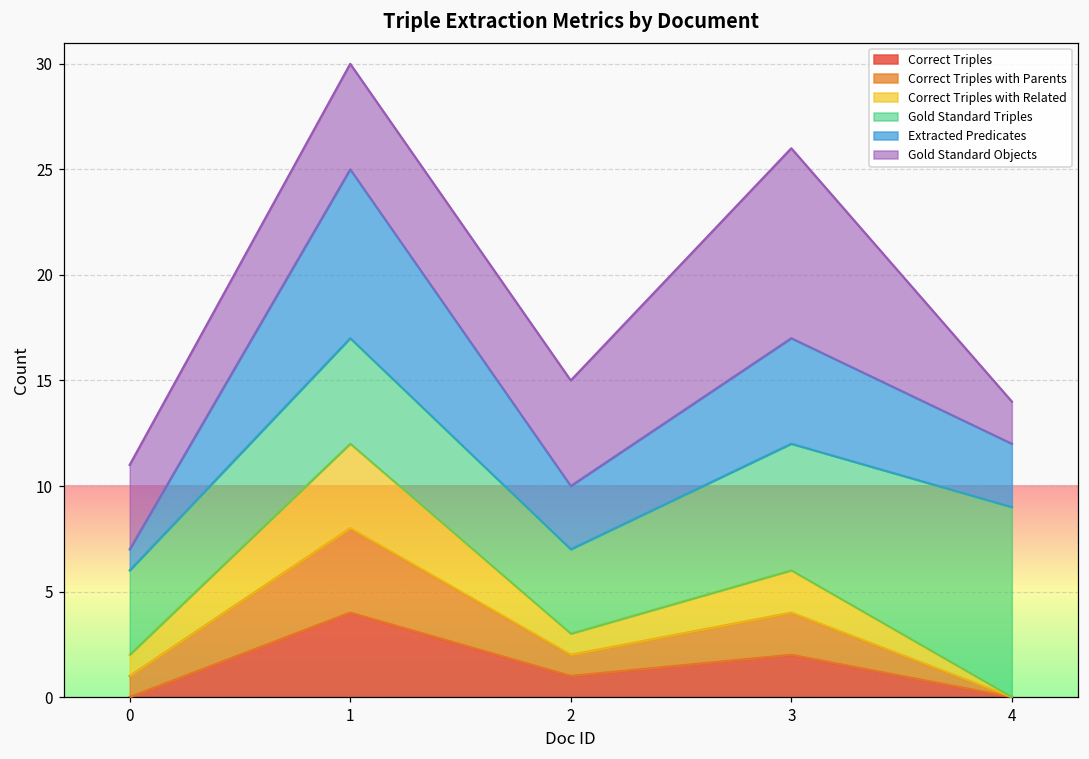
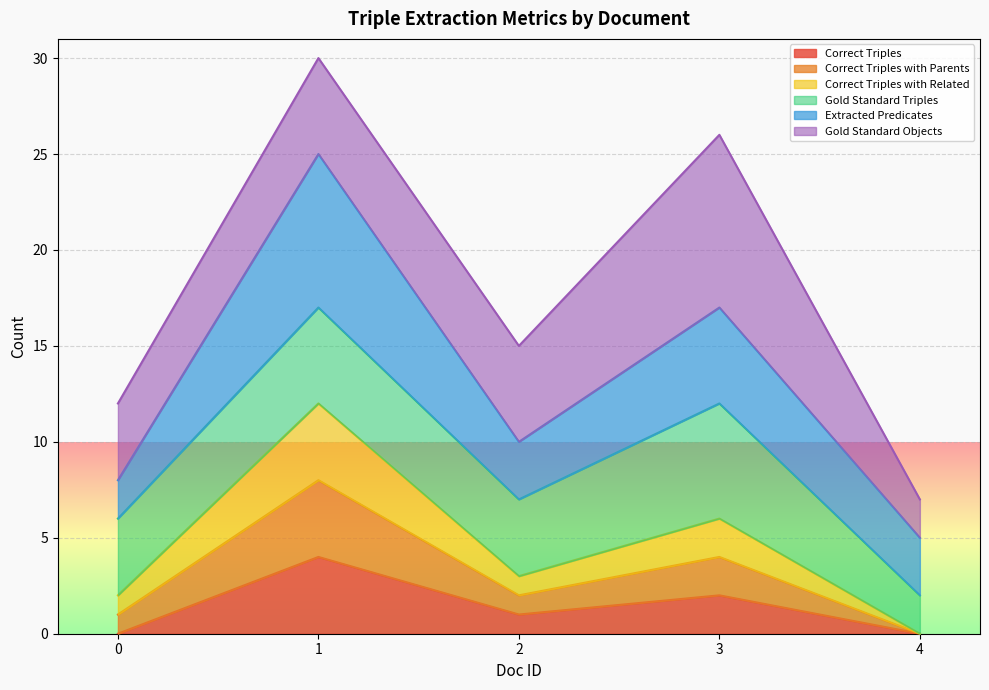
  {
    "Correct Triples with Related": {
      "0": 1,
      "1": 4,
      "2": 1,
      "3": 2
    },
    "Gold Standard Triples": {
      "0": 4,
      "1": 5,
      "2": 4,
      "3": 6,
-     "4": 9
+     "4": 2
    },
    "Extracted Predicates": {
-     "0": 1,
+     "0": 2,
      "1": 8,
      "2": 3,
      "3": 5,
      "4": 3
    },
    "Gold Standard Objects": {
      "0": 4,
      "1": 5,
      "2": 5,
      "3": 9,
      "4": 2
    }
  }
